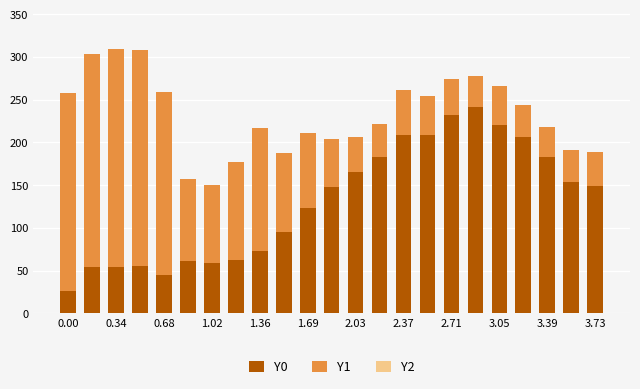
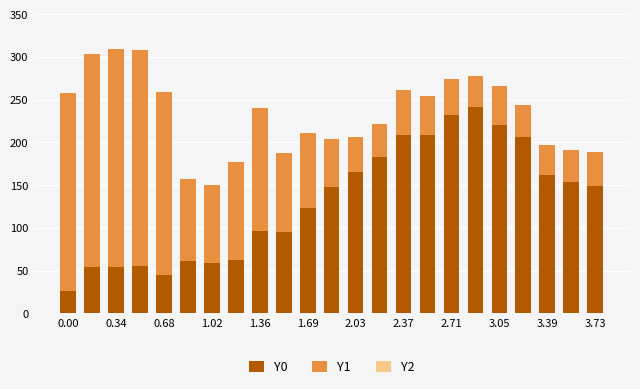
  {
    "Y0": {
      "0.00": 30,
      "0.34": 50,
      "0.68": 50,
      "1.02": 60,
-     "1.36": 70,
+     "1.36": 100,
      "1.69": 120,
      "2.03": 170,
      "2.37": 210,
      "2.71": 230,
      "3.05": 220,
-     "3.39": 180,
+     "3.39": 160,
      "3.73": 150
    }
  }
